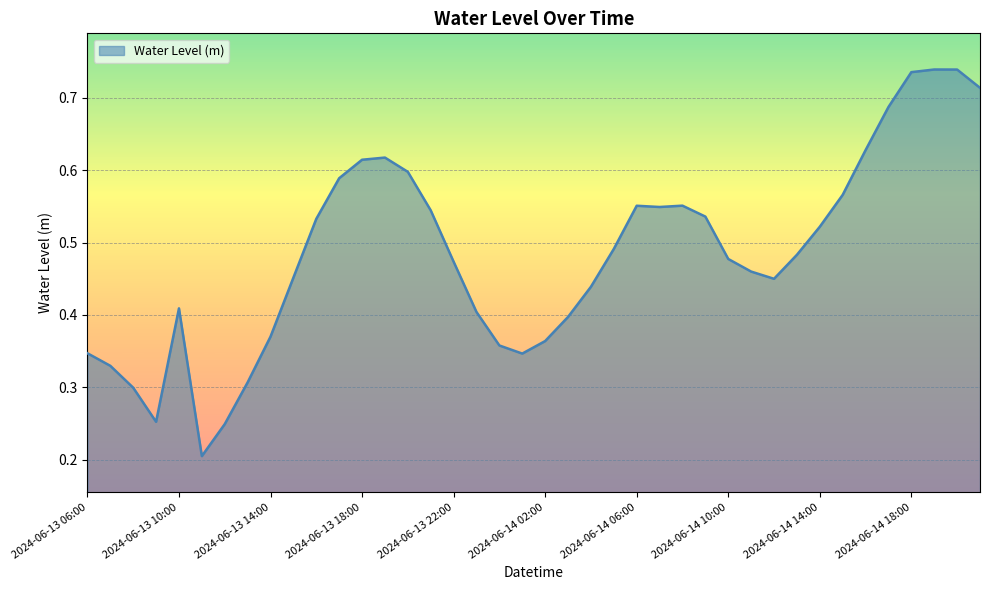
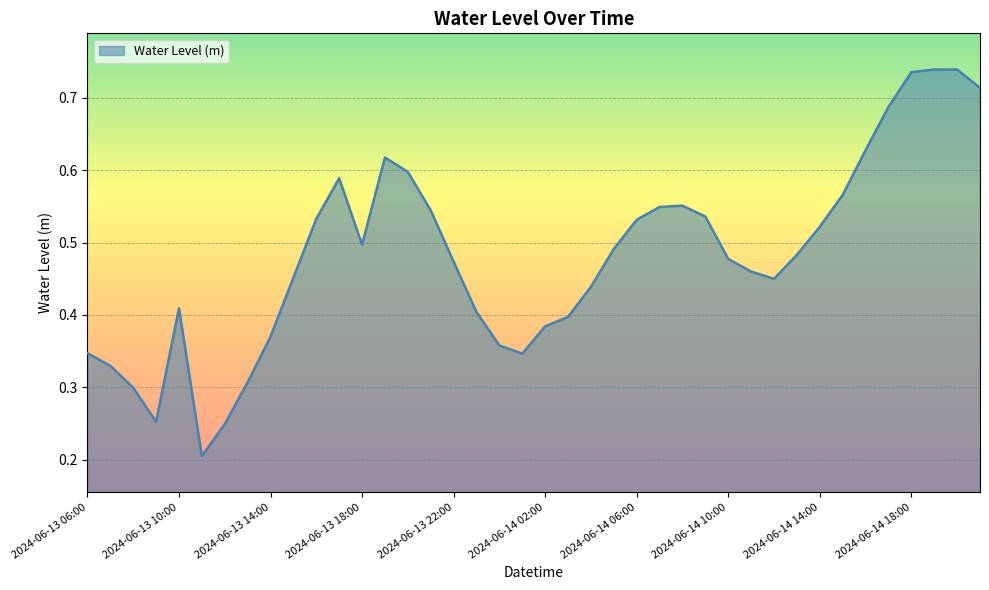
  {
    "2024-06-13 06:00": 0.35,
    "2024-06-13 10:00": 0.41,
    "2024-06-13 14:00": 0.37,
-   "2024-06-13 18:00": 0.61,
+   "2024-06-13 18:00": 0.50,
    "2024-06-13 22:00": 0.47,
-   "2024-06-14 02:00": 0.36,
-   "2024-06-14 06:00": 0.55,
+   "2024-06-14 02:00": 0.38,
+   "2024-06-14 06:00": 0.53,
    "2024-06-14 10:00": 0.48,
    "2024-06-14 14:00": 0.52,
    "2024-06-14 18:00": 0.74
  }
